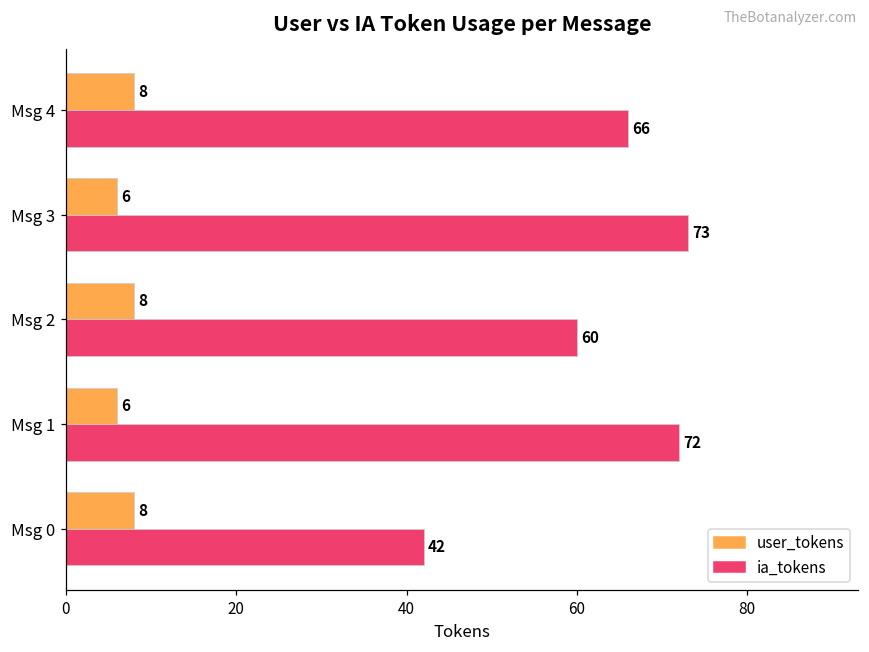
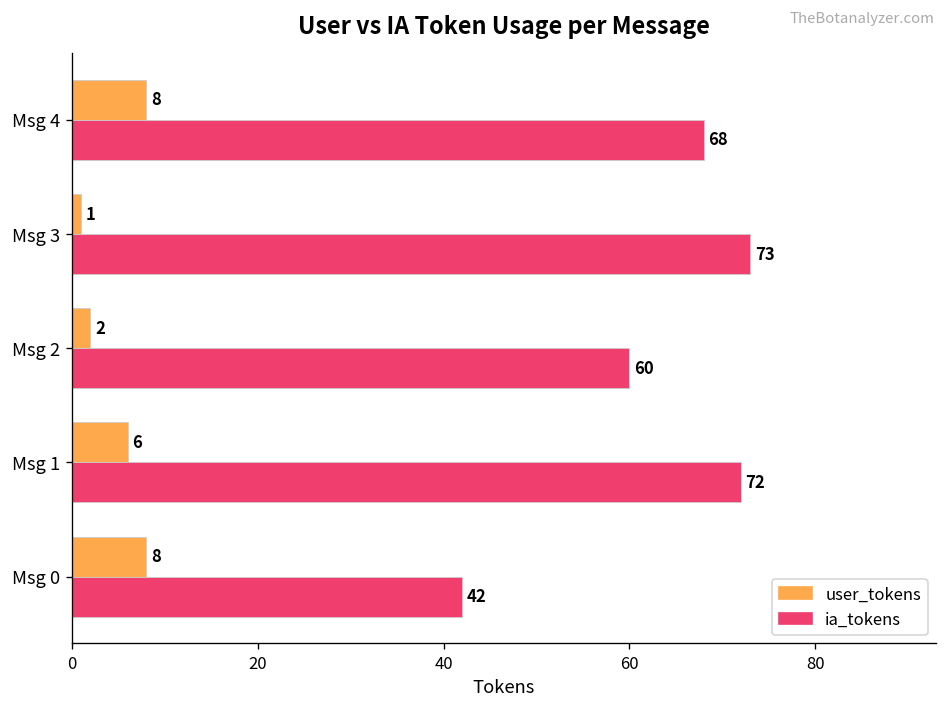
  {
    "user_tokens": {
      "Msg 4": 8,
-     "Msg 3": 6,
-     "Msg 2": 8,
+     "Msg 3": 1,
+     "Msg 2": 2,
      "Msg 1": 6,
      "Msg 0": 8
    },
    "ia_tokens": {
-     "Msg 4": 66,
+     "Msg 4": 68,
      "Msg 3": 73,
      "Msg 2": 60,
      "Msg 1": 72,
      "Msg 0": 42
    }
  }
